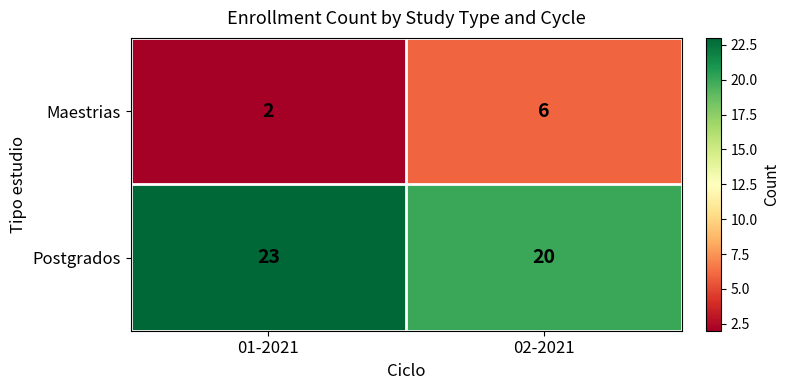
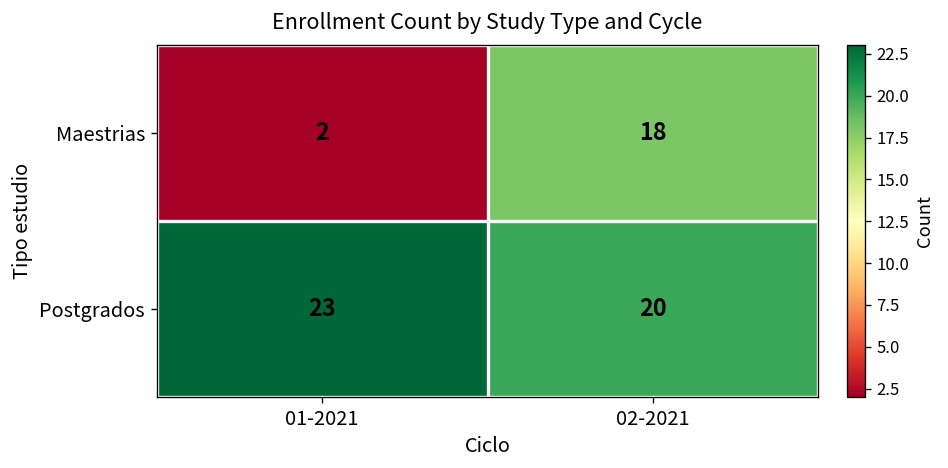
  {
    "Maestrias": {
-     "02-2021": 6
+     "02-2021": 18
    }
  }
